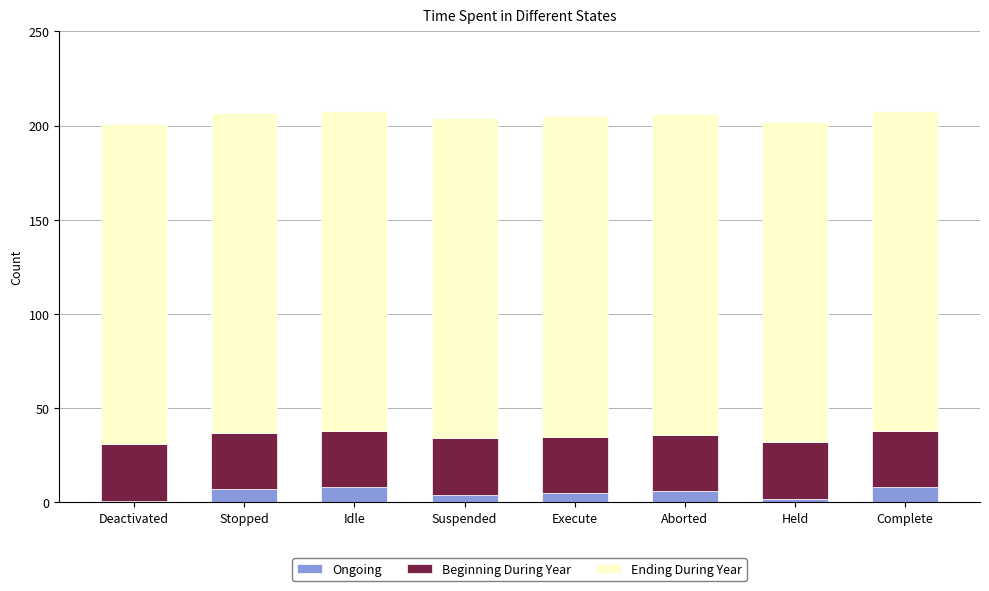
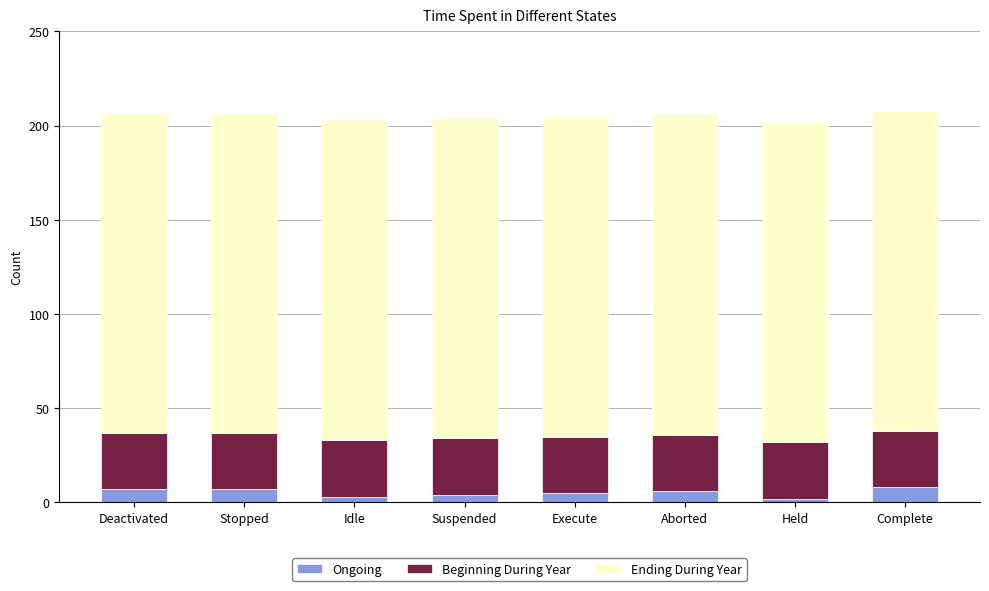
  {
    "Ongoing": {
-     "Deactivated": 1,
+     "Deactivated": 7,
      "Stopped": 7,
-     "Idle": 8,
+     "Idle": 3,
      "Suspended": 4,
      "Execute": 5,
      "Aborted": 6,
      "Held": 2,
      "Complete": 8
    },
    "Beginning During Year": {
      "Deactivated": 30,
      "Stopped": 30,
      "Idle": 30,
      "Suspended": 30,
      "Execute": 30,
      "Aborted": 30,
      "Held": 30,
      "Complete": 30
    },
    "Ending During Year": {
      "Deactivated": 170,
      "Stopped": 170,
      "Idle": 170,
      "Suspended": 170,
      "Execute": 170,
      "Aborted": 170,
      "Held": 170,
      "Complete": 170
    }
  }
